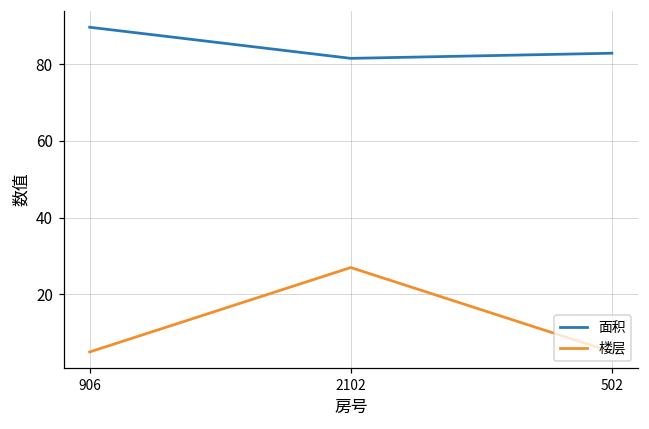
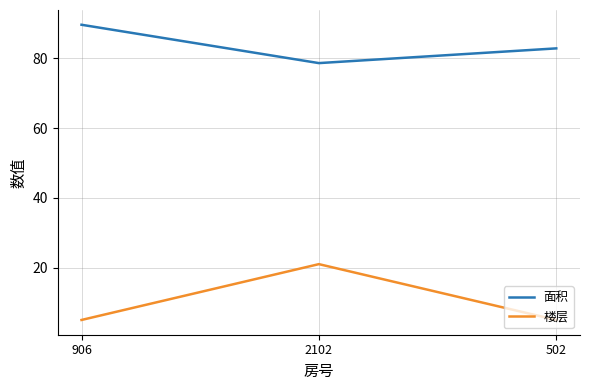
  {
    "面积": {
      "906": 90,
-     "2102": 82,
+     "2102": 79,
      "502": 83
    },
    "楼层": {
      "906": 5,
-     "2102": 27
+     "2102": 21
    }
  }
